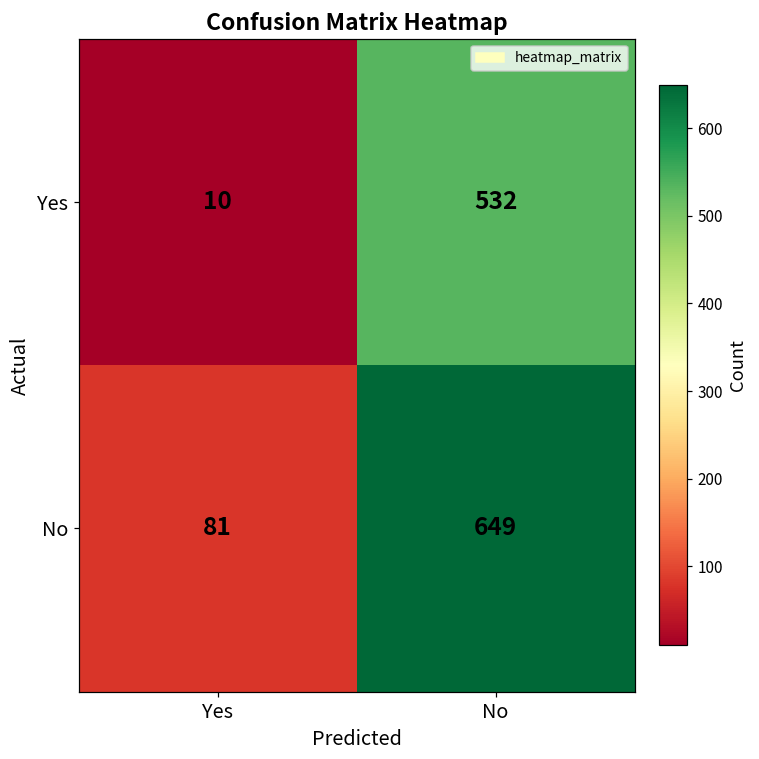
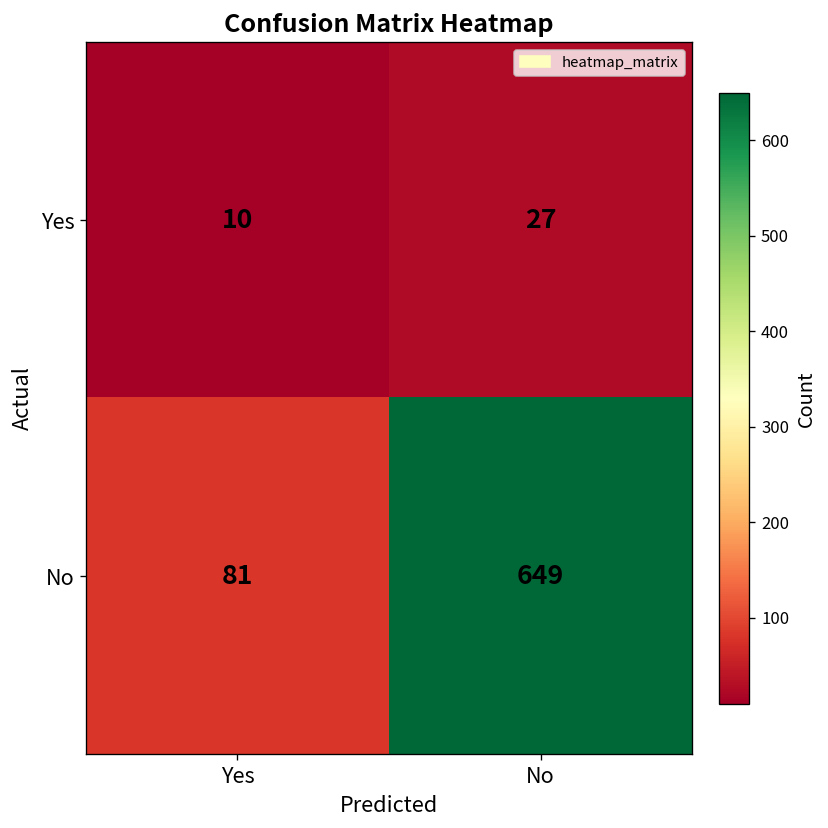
  {
    "Yes": {
      "Yes": 10,
-     "No": 532
+     "No": 27
    },
    "No": {
      "Yes": 81,
      "No": 649
    }
  }
